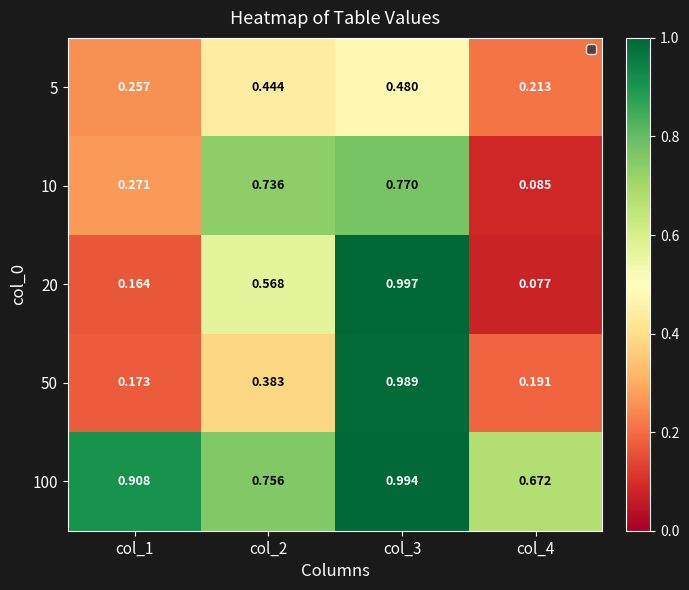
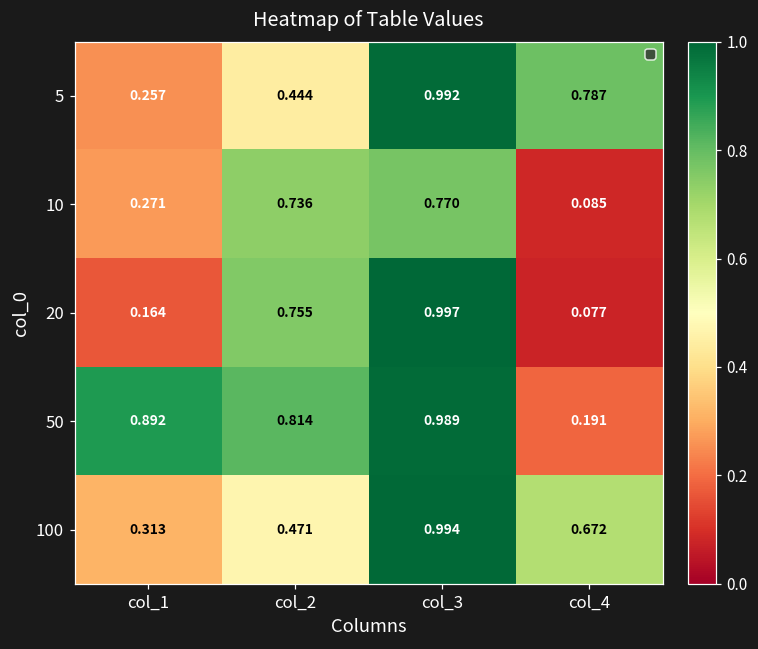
  {
    "5": {
      "col_1": 0.257,
      "col_2": 0.444,
-     "col_3": 0.480,
-     "col_4": 0.213
+     "col_3": 0.992,
+     "col_4": 0.787
    },
    "10": {
      "col_1": 0.271,
      "col_2": 0.736,
      "col_3": 0.770,
      "col_4": 0.085
    },
    "20": {
      "col_1": 0.164,
-     "col_2": 0.568,
+     "col_2": 0.755,
      "col_3": 0.997,
      "col_4": 0.077
    },
    "50": {
-     "col_1": 0.173,
-     "col_2": 0.383,
+     "col_1": 0.892,
+     "col_2": 0.814,
      "col_3": 0.989,
      "col_4": 0.191
    },
    "100": {
-     "col_1": 0.908,
-     "col_2": 0.756,
+     "col_1": 0.313,
+     "col_2": 0.471,
      "col_3": 0.994,
      "col_4": 0.672
    }
  }
